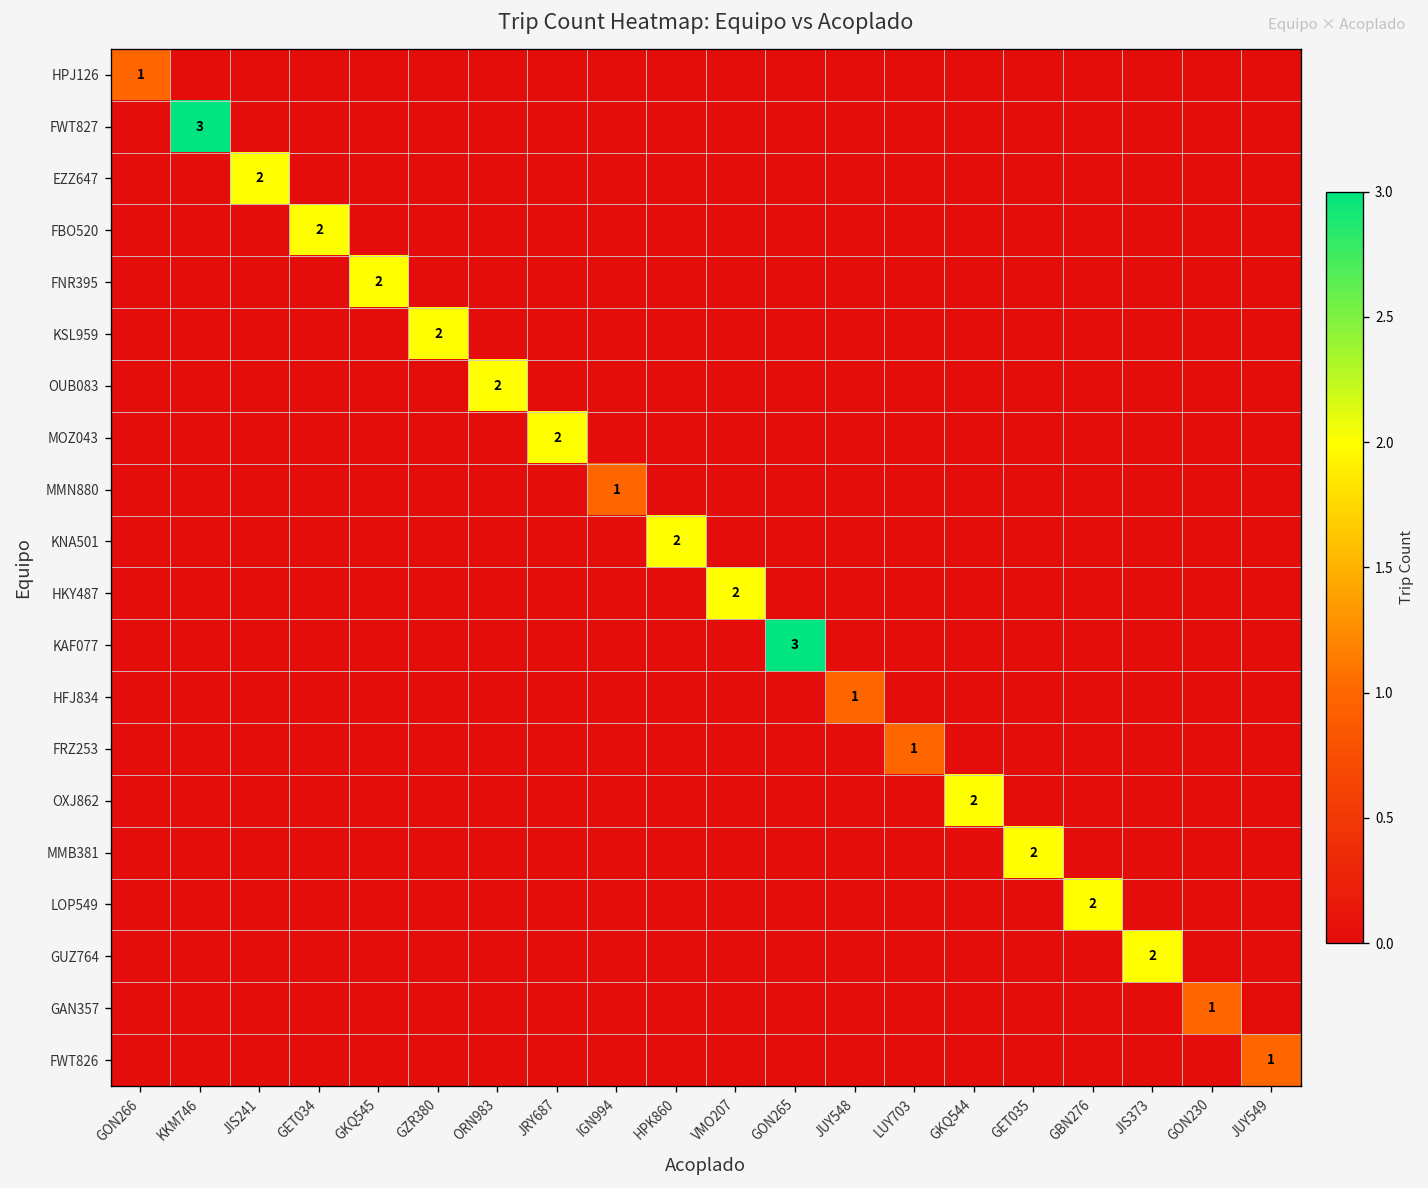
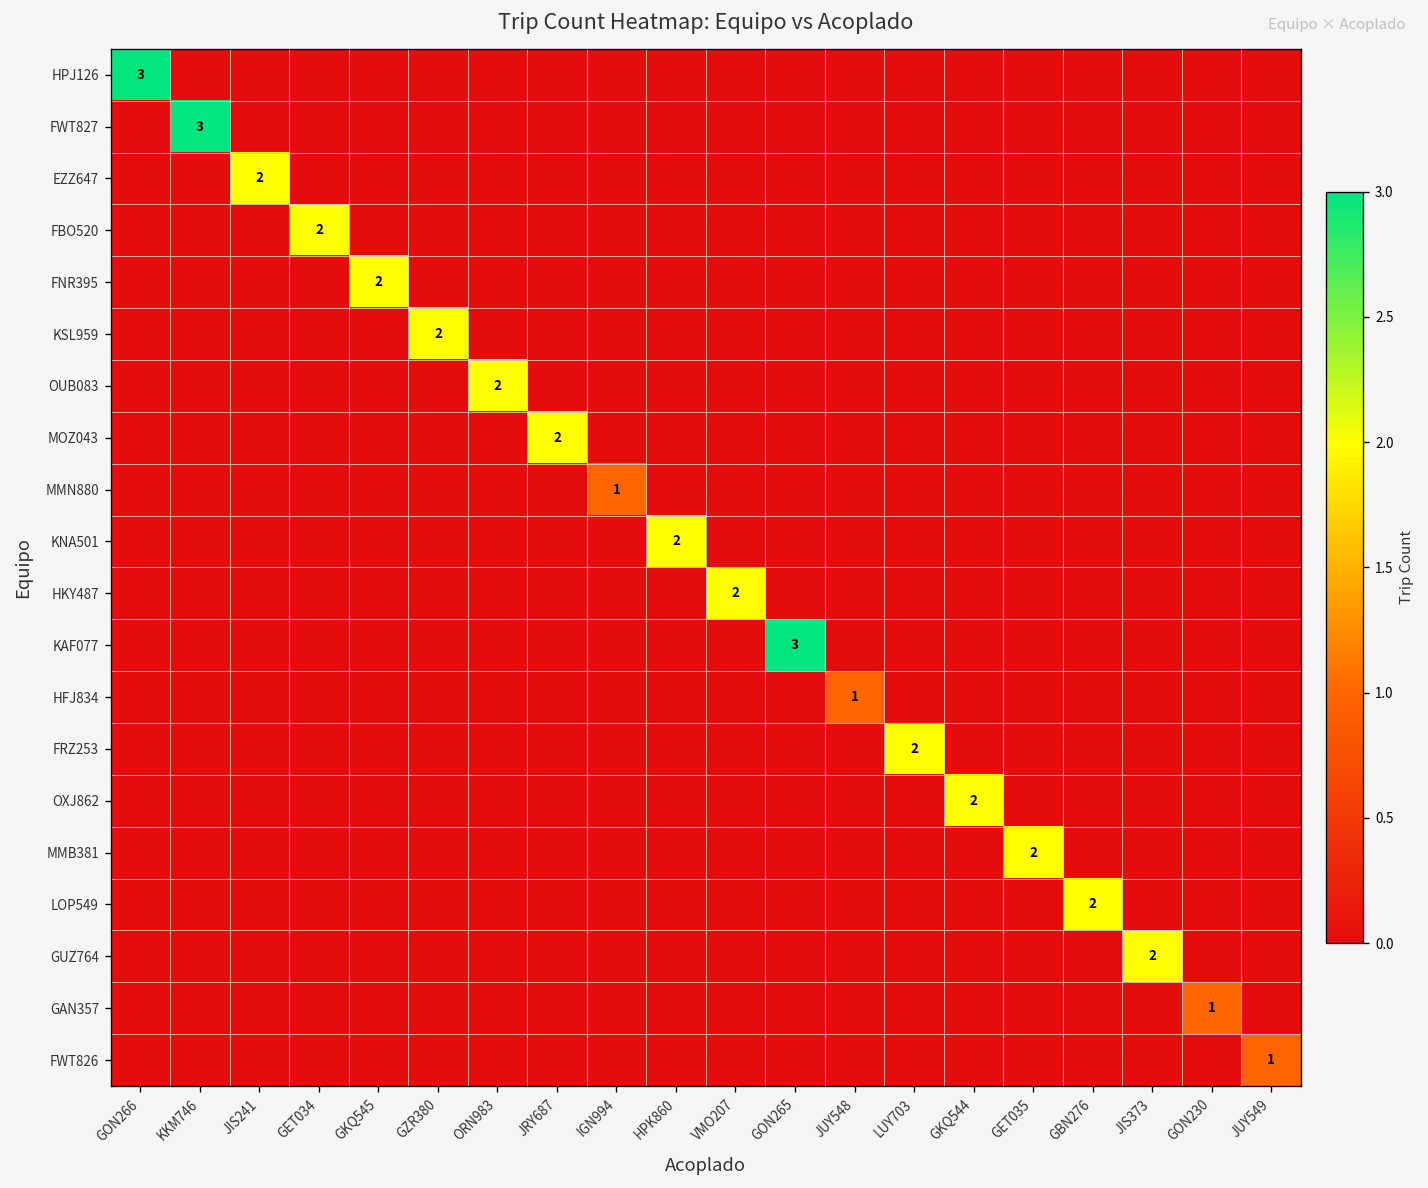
  {
    "HPJ126": {
-     "GON266": 1
+     "GON266": 3
    },
    "FWT827": {
      "KKM746": 3
    },
    "EZZ647": {
      "JIS241": 2
    },
    "FBO520": {
      "GET034": 2
    },
    "FNR395": {
      "GKQ545": 2
    },
    "KSL959": {
      "GZR380": 2
    },
    "OUB083": {
      "ORN983": 2
    },
    "MOZ043": {
      "JRY687": 2
    },
    "MMN880": {
      "IGN994": 1
    },
    "KNA501": {
      "HPK860": 2
    },
    "HKY487": {
      "VMO207": 2
    },
    "KAF077": {
      "GON265": 3
    },
    "HFJ834": {
      "JUY548": 1
    },
    "FRZ253": {
-     "LUY703": 1
+     "LUY703": 2
    },
    "OXJ862": {
      "GKQ544": 2
    },
    "MMB381": {
      "GET035": 2
    },
    "LOP549": {
      "GBN276": 2
    },
    "GUZ764": {
      "JIS373": 2
    },
    "GAN357": {
      "GON230": 1
    },
    "FWT826": {
      "JUY549": 1
    }
  }
